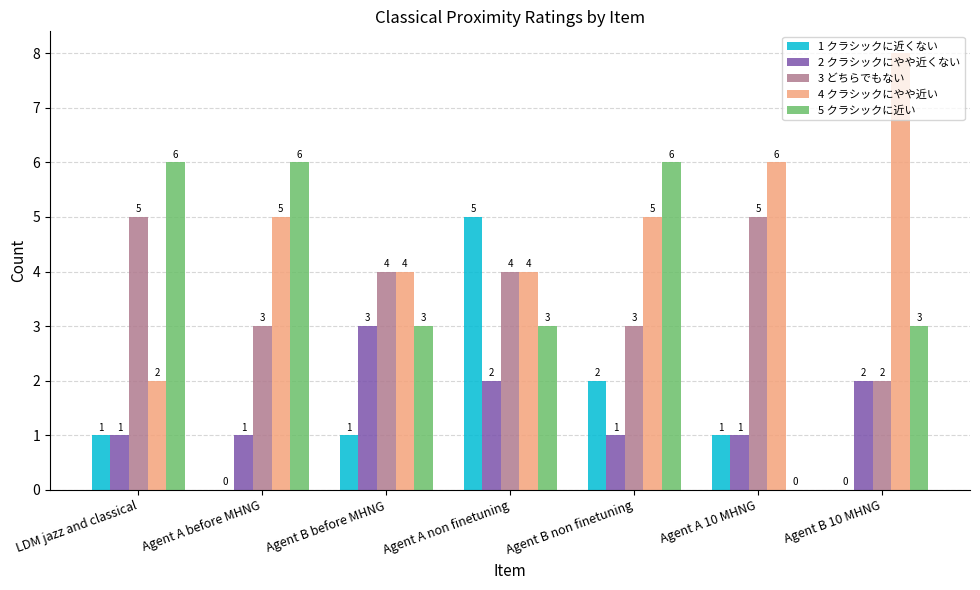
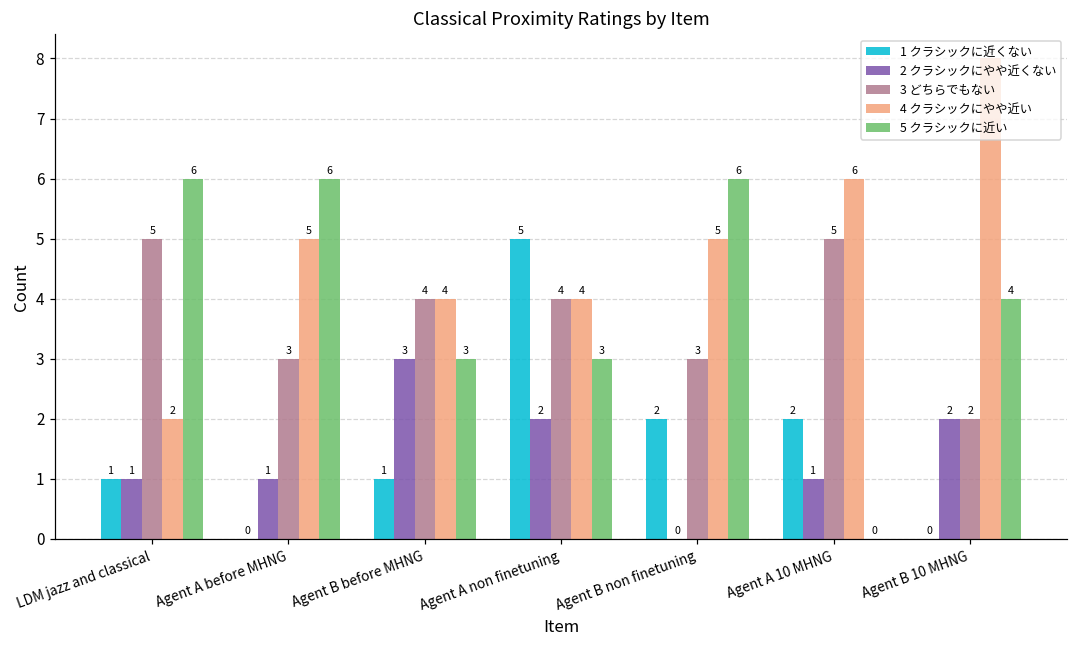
  {
    "1 クラシックに近くない": {
      "LDM jazz and classical": 1,
      "Agent A before MHNG": 0,
      "Agent B before MHNG": 1,
      "Agent A non finetuning": 5,
      "Agent B non finetuning": 2,
-     "Agent A 10 MHNG": 1,
+     "Agent A 10 MHNG": 2,
      "Agent B 10 MHNG": 0
    },
    "2 クラシックにやや近くない": {
      "LDM jazz and classical": 1,
      "Agent A before MHNG": 1,
      "Agent B before MHNG": 3,
      "Agent A non finetuning": 2,
-     "Agent B non finetuning": 1,
+     "Agent B non finetuning": 0,
      "Agent A 10 MHNG": 1,
      "Agent B 10 MHNG": 2
    },
    "3 どちらでもない": {
      "LDM jazz and classical": 5,
      "Agent A before MHNG": 3,
      "Agent B before MHNG": 4,
      "Agent A non finetuning": 4,
      "Agent B non finetuning": 3,
      "Agent A 10 MHNG": 5,
      "Agent B 10 MHNG": 2
    },
    "4 クラシックにやや近い": {
      "LDM jazz and classical": 2,
      "Agent A before MHNG": 5,
      "Agent B before MHNG": 4,
      "Agent A non finetuning": 4,
      "Agent B non finetuning": 5,
      "Agent A 10 MHNG": 6
    },
    "5 クラシックに近い": {
      "LDM jazz and classical": 6,
      "Agent A before MHNG": 6,
      "Agent B before MHNG": 3,
      "Agent A non finetuning": 3,
      "Agent B non finetuning": 6,
      "Agent A 10 MHNG": 0,
-     "Agent B 10 MHNG": 3
+     "Agent B 10 MHNG": 4
    }
  }
